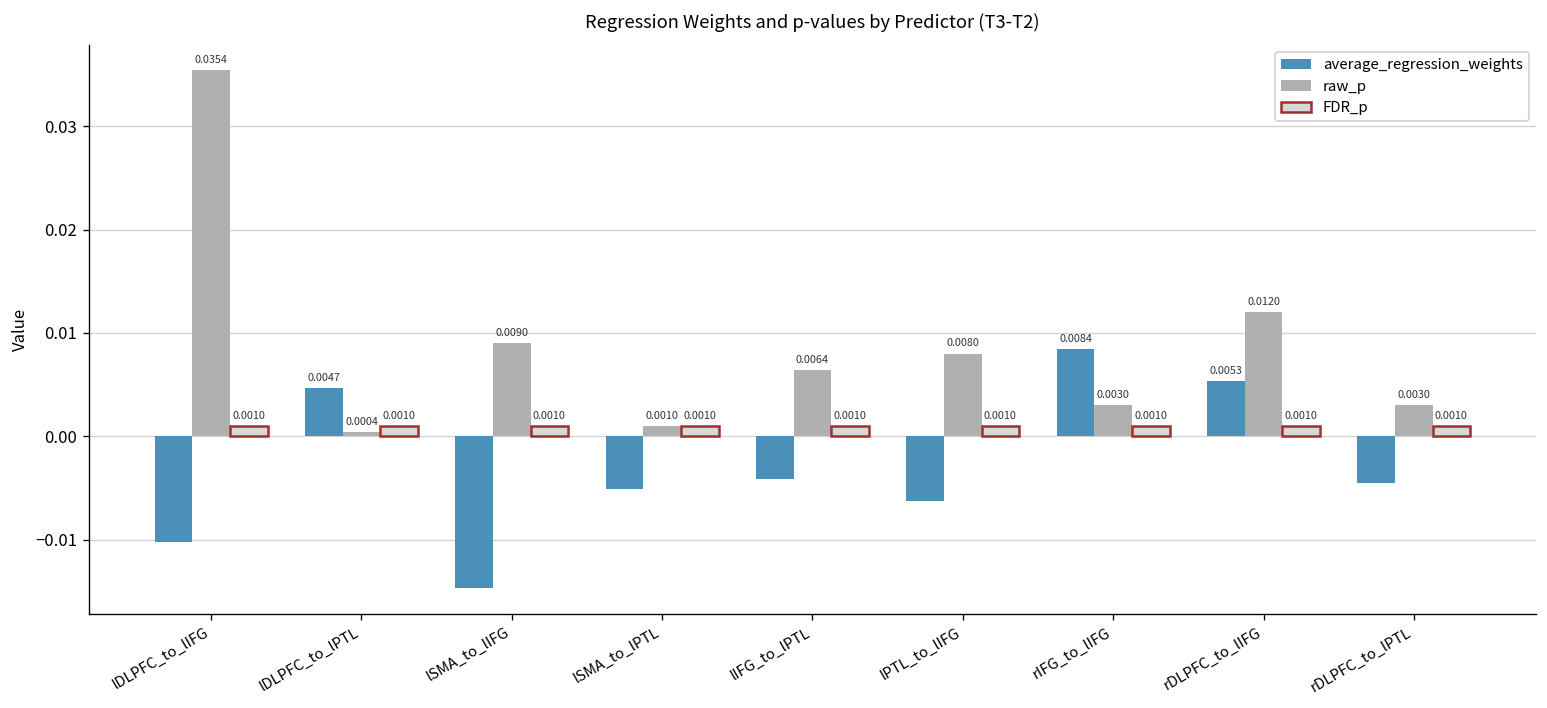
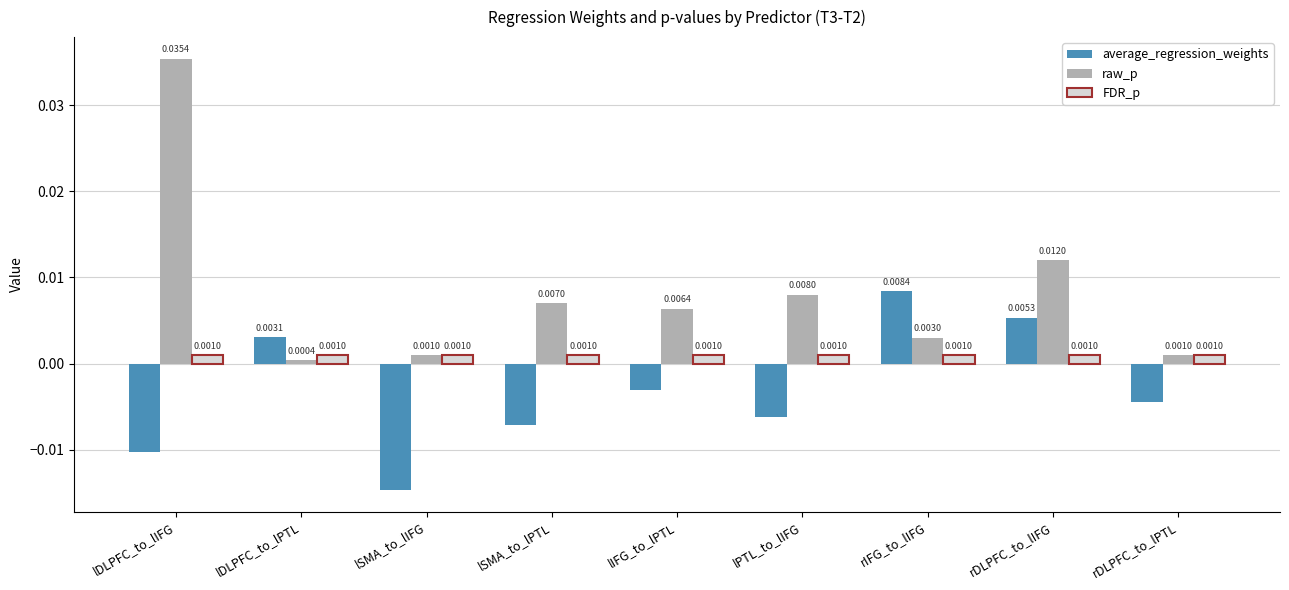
  {
    "average_regression_weights": {
-     "lDLPFC_to_lPTL": 0.0047,
-     "lSMA_to_lPTL": -0.005,
-     "lIFG_to_lPTL": -0.004,
+     "lDLPFC_to_lPTL": 0.0031,
+     "lSMA_to_lPTL": -0.007,
+     "lIFG_to_lPTL": -0.003,
      "rIFG_to_lIFG": 0.0084,
      "rDLPFC_to_lIFG": 0.0053
    },
    "raw_p": {
      "lDLPFC_to_lIFG": 0.0354,
      "lDLPFC_to_lPTL": 0.0004,
-     "lSMA_to_lIFG": 0.0090,
-     "lSMA_to_lPTL": 0.0010,
+     "lSMA_to_lIFG": 0.0010,
+     "lSMA_to_lPTL": 0.0070,
      "lIFG_to_lPTL": 0.0064,
      "lPTL_to_lIFG": 0.0080,
      "rIFG_to_lIFG": 0.0030,
      "rDLPFC_to_lIFG": 0.0120,
-     "rDLPFC_to_lPTL": 0.0030
+     "rDLPFC_to_lPTL": 0.0010
    },
    "FDR_p": {
      "lDLPFC_to_lIFG": 0.0010,
      "lDLPFC_to_lPTL": 0.0010,
      "lSMA_to_lIFG": 0.0010,
      "lSMA_to_lPTL": 0.0010,
      "lIFG_to_lPTL": 0.0010,
      "lPTL_to_lIFG": 0.0010,
      "rIFG_to_lIFG": 0.0010,
      "rDLPFC_to_lIFG": 0.0010,
      "rDLPFC_to_lPTL": 0.0010
    }
  }
